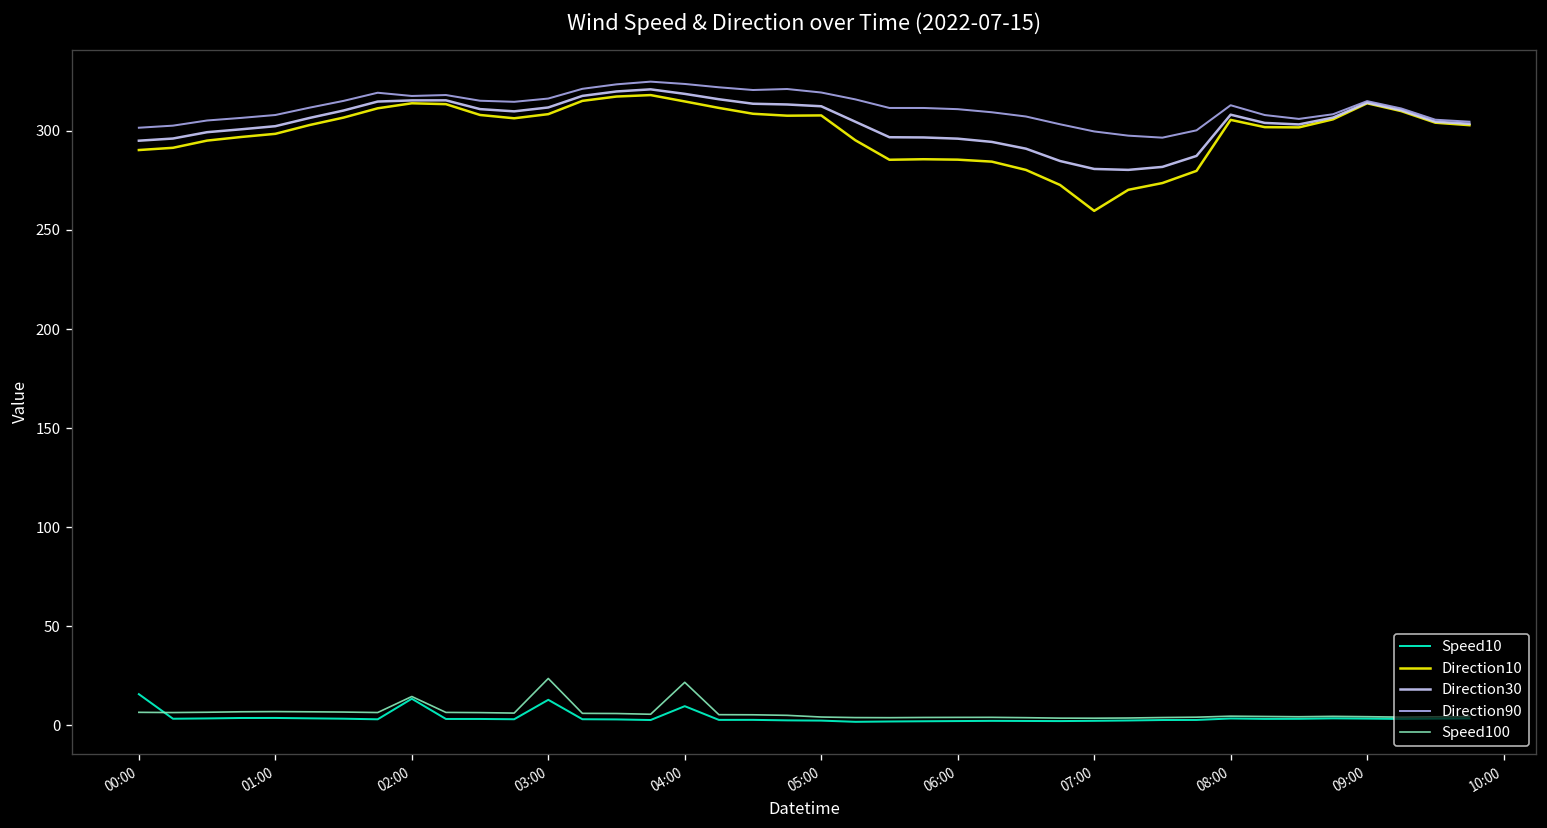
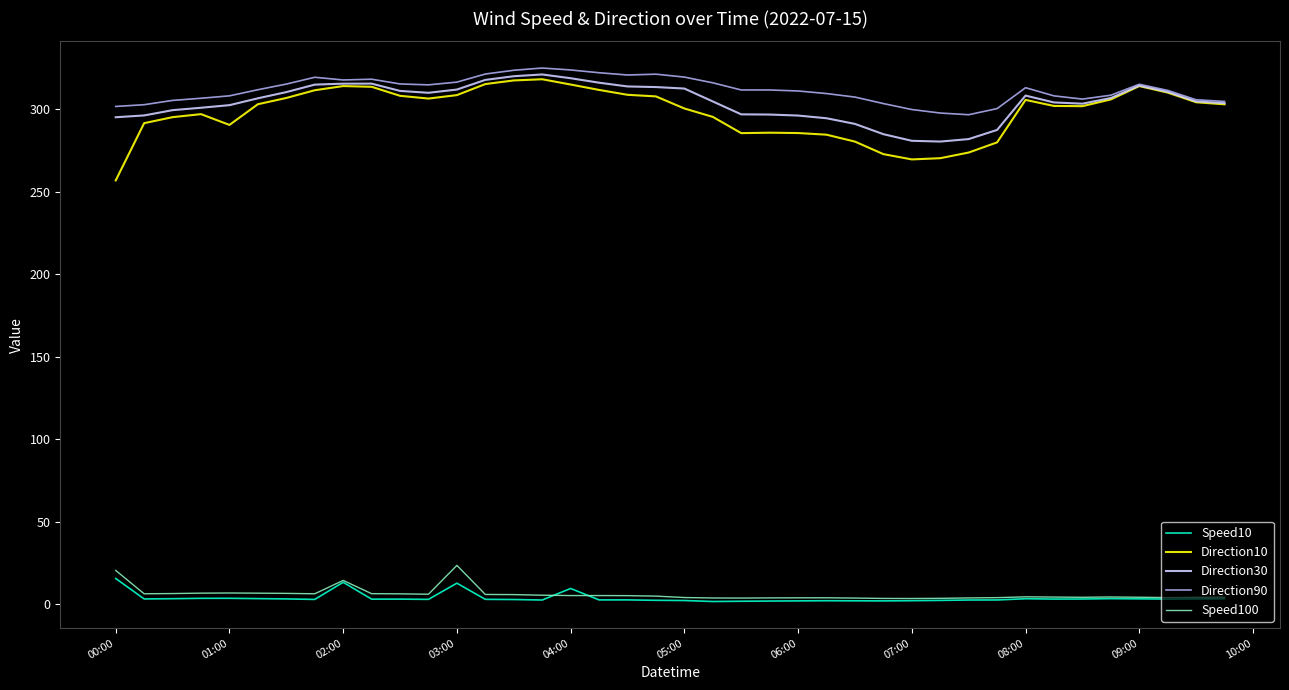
  {
    "Speed10": {
      "00:00": 16,
      "01:00": 4,
      "03:00": 13,
      "04:00": 10,
      "05:00": 2,
      "06:00": 2
    },
    "Direction10": {
-     "00:00": 290,
-     "01:00": 298,
+     "00:00": 257,
+     "01:00": 290,
      "03:00": 308,
      "04:00": 315,
-     "05:00": 308,
+     "05:00": 300,
      "06:00": 285,
-     "07:00": 260,
+     "07:00": 269,
      "08:00": 306
    },
    "Speed100": {
-     "00:00": 7,
+     "00:00": 21,
      "01:00": 7,
      "03:00": 24,
-     "04:00": 22,
+     "04:00": 5,
      "05:00": 4,
      "06:00": 4
    }
  }
